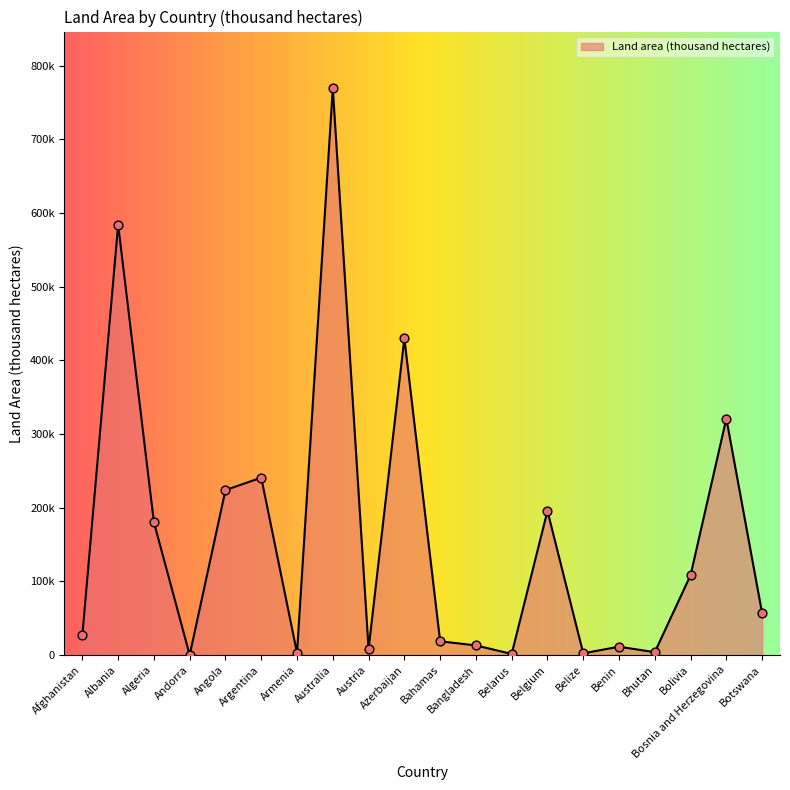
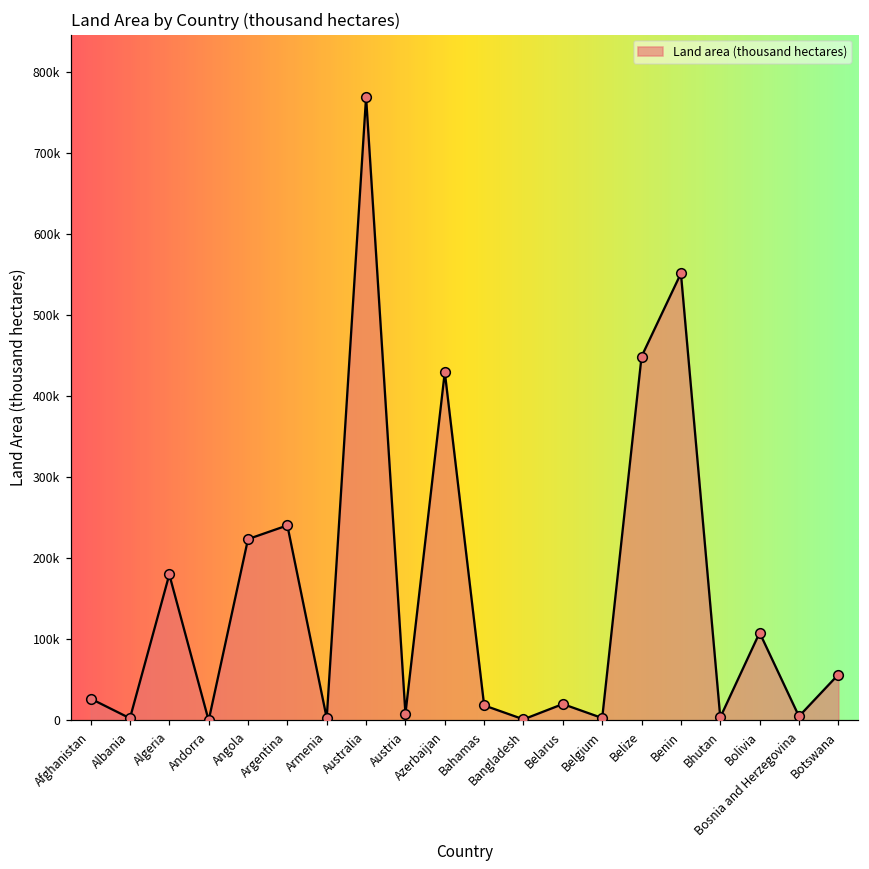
  {
    "Afghanistan": 30000,
-   "Albania": 580000,
+   "Albania": 0,
    "Algeria": 180000,
    "Andorra": 0,
    "Angola": 220000,
    "Argentina": 240000,
    "Armenia": 0,
    "Australia": 770000,
    "Austria": 10000,
    "Azerbaijan": 430000,
    "Bahamas": 20000,
-   "Bangladesh": 10000,
-   "Belarus": 0,
-   "Belgium": 200000,
-   "Belize": 0,
-   "Benin": 10000,
+   "Bangladesh": 0,
+   "Belarus": 20000,
+   "Belgium": 0,
+   "Belize": 450000,
+   "Benin": 550000,
    "Bhutan": 0,
    "Bolivia": 110000,
-   "Bosnia and Herzegovina": 320000,
+   "Bosnia and Herzegovina": 10000,
    "Botswana": 60000
  }
